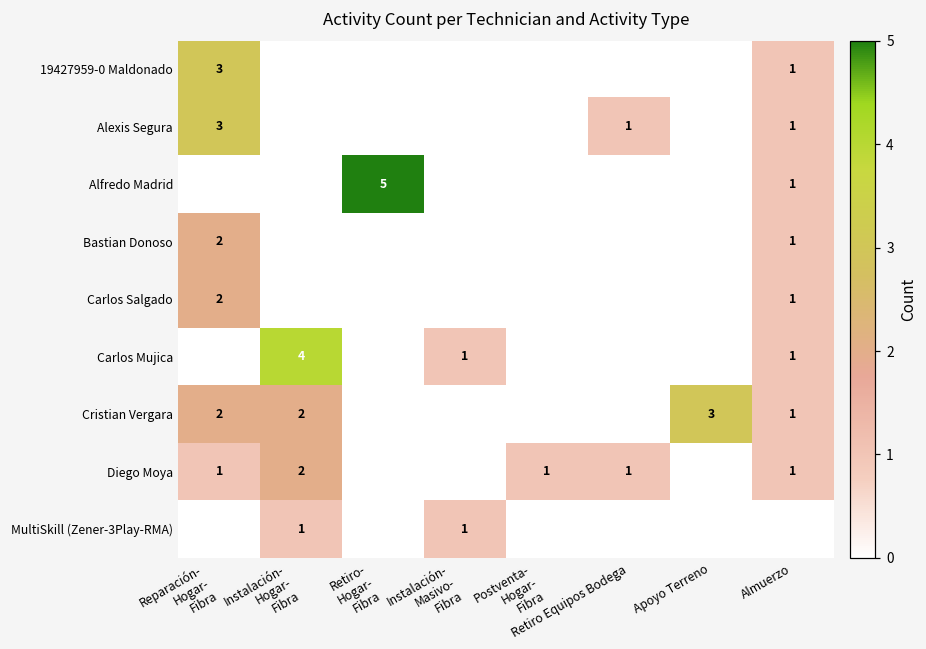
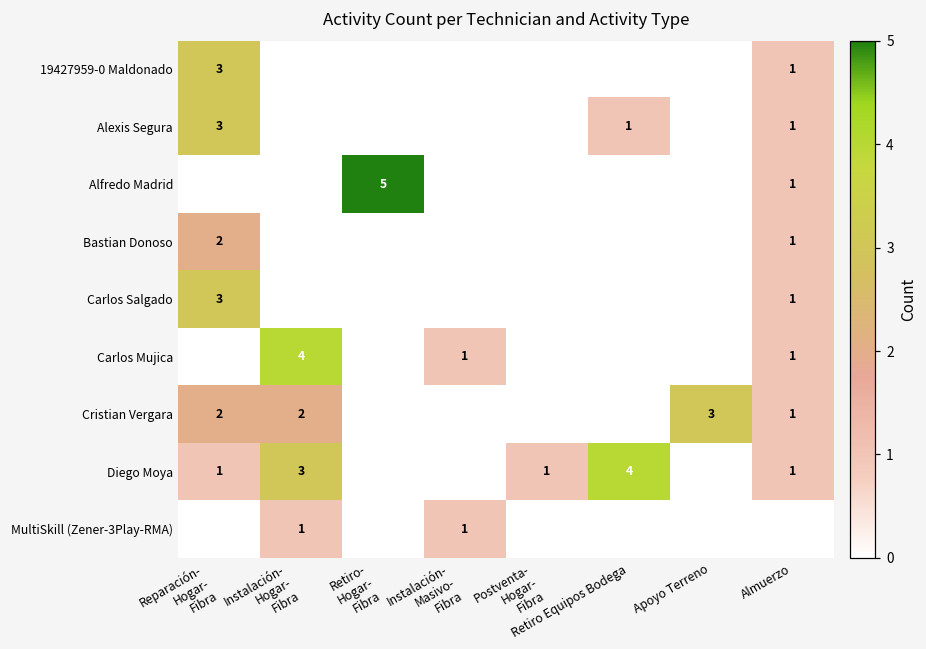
  {
    "19427959-0 Maldonado": {
      "Reparación- Hogar- Fibra": 3,
      "Almuerzo": 1
    },
    "Alexis Segura": {
      "Reparación- Hogar- Fibra": 3,
      "Retiro Equipos Bodega": 1,
      "Almuerzo": 1
    },
    "Alfredo Madrid": {
      "Retiro- Hogar- Fibra": 5,
      "Almuerzo": 1
    },
    "Bastian Donoso": {
      "Reparación- Hogar- Fibra": 2,
      "Almuerzo": 1
    },
    "Carlos Salgado": {
-     "Reparación- Hogar- Fibra": 2,
+     "Reparación- Hogar- Fibra": 3,
      "Almuerzo": 1
    },
    "Carlos Mujica": {
      "Instalación- Hogar- Fibra": 4,
      "Instalación- Masivo- Fibra": 1,
      "Almuerzo": 1
    },
    "Cristian Vergara": {
      "Reparación- Hogar- Fibra": 2,
      "Instalación- Hogar- Fibra": 2,
      "Apoyo Terreno": 3,
      "Almuerzo": 1
    },
    "Diego Moya": {
      "Reparación- Hogar- Fibra": 1,
-     "Instalación- Hogar- Fibra": 2,
+     "Instalación- Hogar- Fibra": 3,
      "Postventa- Hogar- Fibra": 1,
-     "Retiro Equipos Bodega": 1,
+     "Retiro Equipos Bodega": 4,
      "Almuerzo": 1
    },
    "MultiSkill (Zener-3Play-RMA)": {
      "Instalación- Hogar- Fibra": 1,
      "Instalación- Masivo- Fibra": 1
    }
  }
